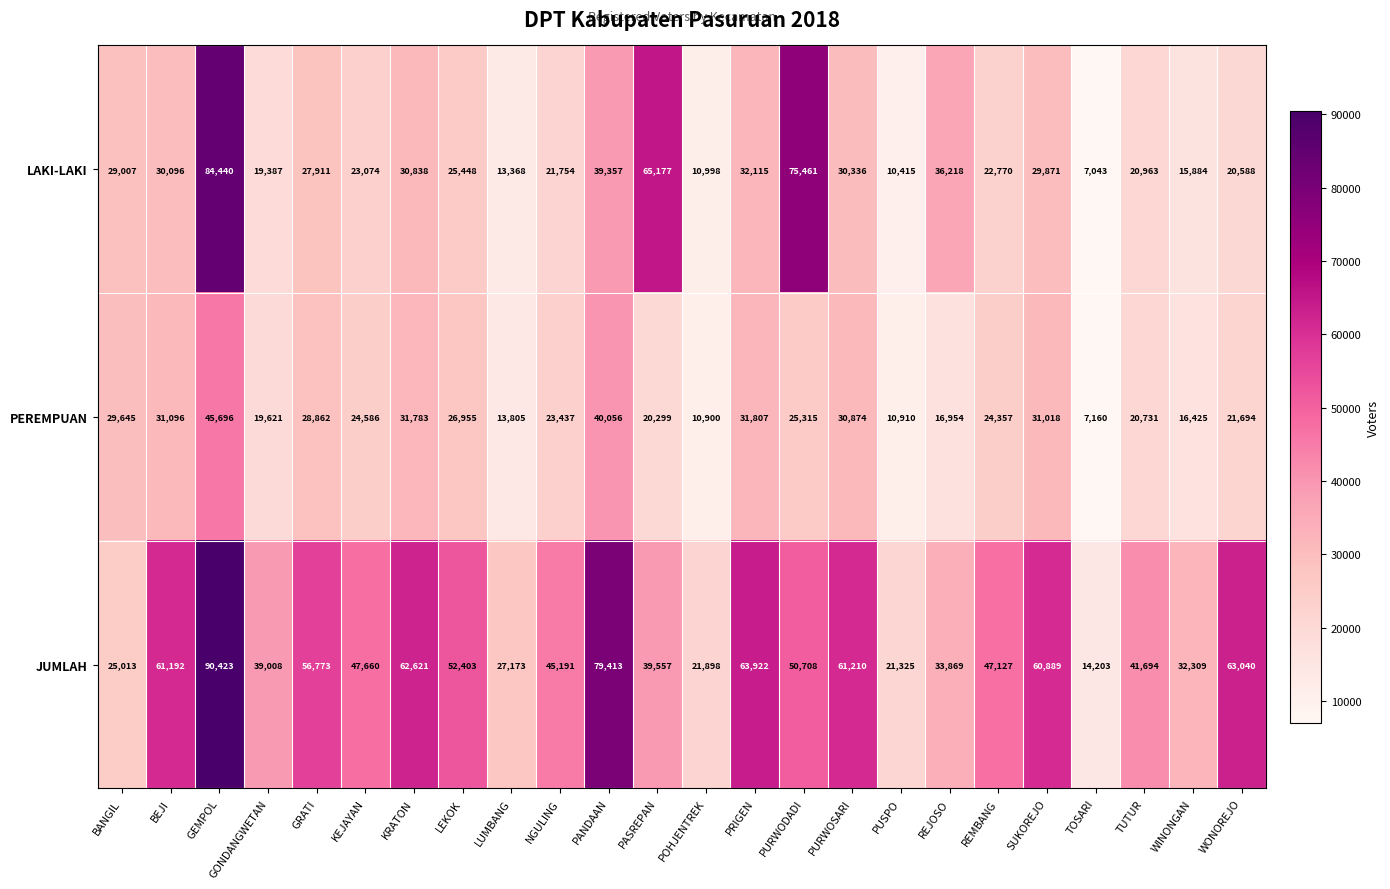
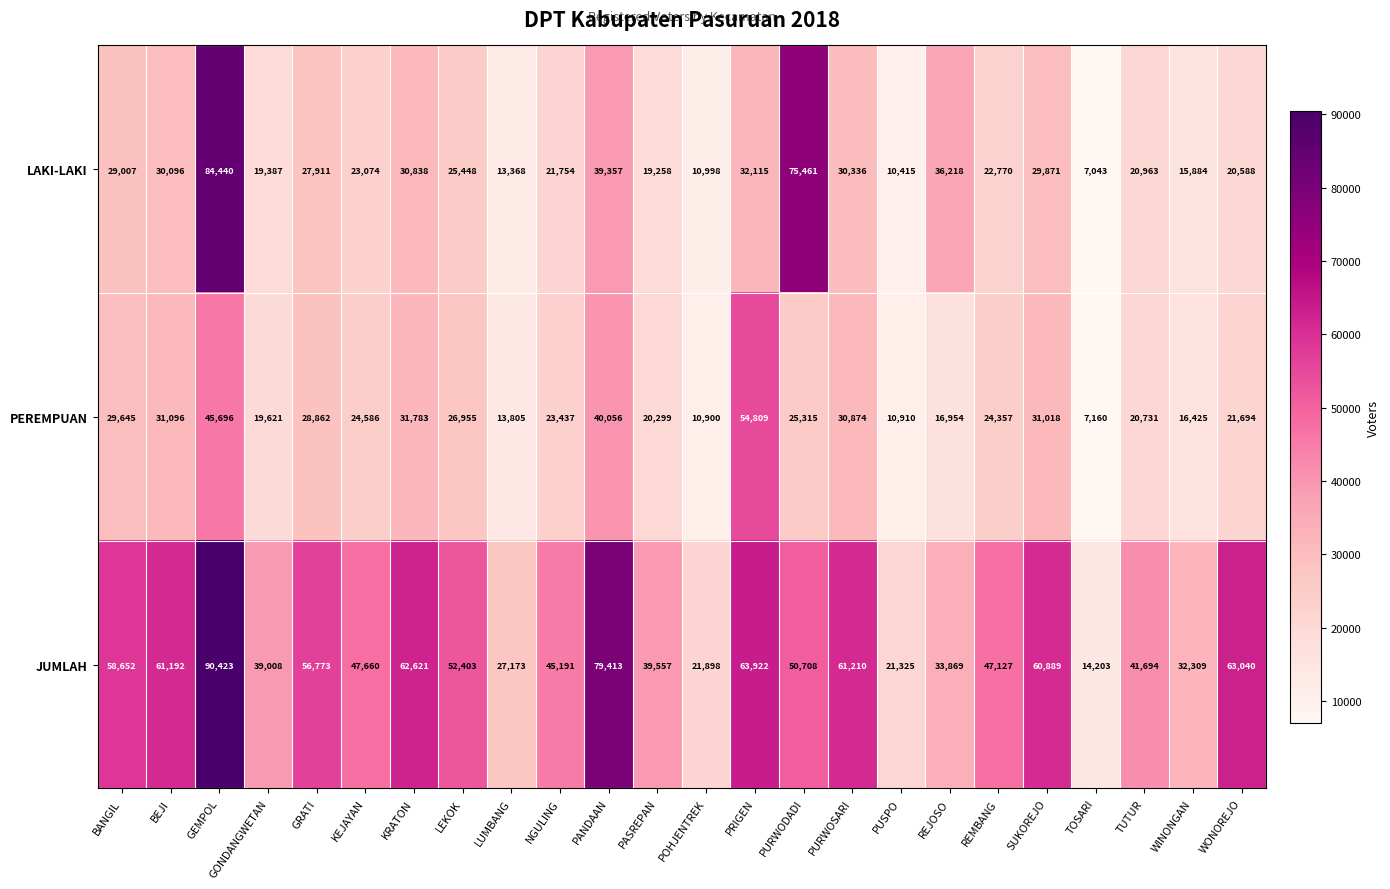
  {
    "LAKI-LAKI": {
      "BANGIL": "29,007",
      "BEJI": "30,096",
      "GEMPOL": "84,440",
      "GONDANGWETAN": "19,387",
      "GRATI": "27,911",
      "KEJAYAN": "23,074",
      "KRATON": "30,838",
      "LEKOK": "25,448",
      "LUMBANG": "13,368",
      "NGULING": "21,754",
      "PANDAAN": "39,357",
-     "PASREPAN": "65,177",
+     "PASREPAN": "19,258",
      "POHJENTREK": "10,998",
      "PRIGEN": "32,115",
      "PURWODADI": "75,461",
      "PURWOSARI": "30,336",
      "PUSPO": "10,415",
      "REJOSO": "36,218",
      "REMBANG": "22,770",
      "SUKOREJO": "29,871",
      "TOSARI": "7,043",
      "TUTUR": "20,963",
      "WINONGAN": "15,884",
      "WONOREJO": "20,588"
    },
    "PEREMPUAN": {
      "BANGIL": "29,645",
      "BEJI": "31,096",
      "GEMPOL": "45,696",
      "GONDANGWETAN": "19,621",
      "GRATI": "28,862",
      "KEJAYAN": "24,586",
      "KRATON": "31,783",
      "LEKOK": "26,955",
      "LUMBANG": "13,805",
      "NGULING": "23,437",
      "PANDAAN": "40,056",
      "PASREPAN": "20,299",
      "POHJENTREK": "10,900",
-     "PRIGEN": "31,807",
+     "PRIGEN": "54,809",
      "PURWODADI": "25,315",
      "PURWOSARI": "30,874",
      "PUSPO": "10,910",
      "REJOSO": "16,954",
      "REMBANG": "24,357",
      "SUKOREJO": "31,018",
      "TOSARI": "7,160",
      "TUTUR": "20,731",
      "WINONGAN": "16,425",
      "WONOREJO": "21,694"
    },
    "JUMLAH": {
-     "BANGIL": "25,013",
+     "BANGIL": "58,652",
      "BEJI": "61,192",
      "GEMPOL": "90,423",
      "GONDANGWETAN": "39,008",
      "GRATI": "56,773",
      "KEJAYAN": "47,660",
      "KRATON": "62,621",
      "LEKOK": "52,403",
      "LUMBANG": "27,173",
      "NGULING": "45,191",
      "PANDAAN": "79,413",
      "PASREPAN": "39,557",
      "POHJENTREK": "21,898",
      "PRIGEN": "63,922",
      "PURWODADI": "50,708",
      "PURWOSARI": "61,210",
      "PUSPO": "21,325",
      "REJOSO": "33,869",
      "REMBANG": "47,127",
      "SUKOREJO": "60,889",
      "TOSARI": "14,203",
      "TUTUR": "41,694",
      "WINONGAN": "32,309",
      "WONOREJO": "63,040"
    }
  }
